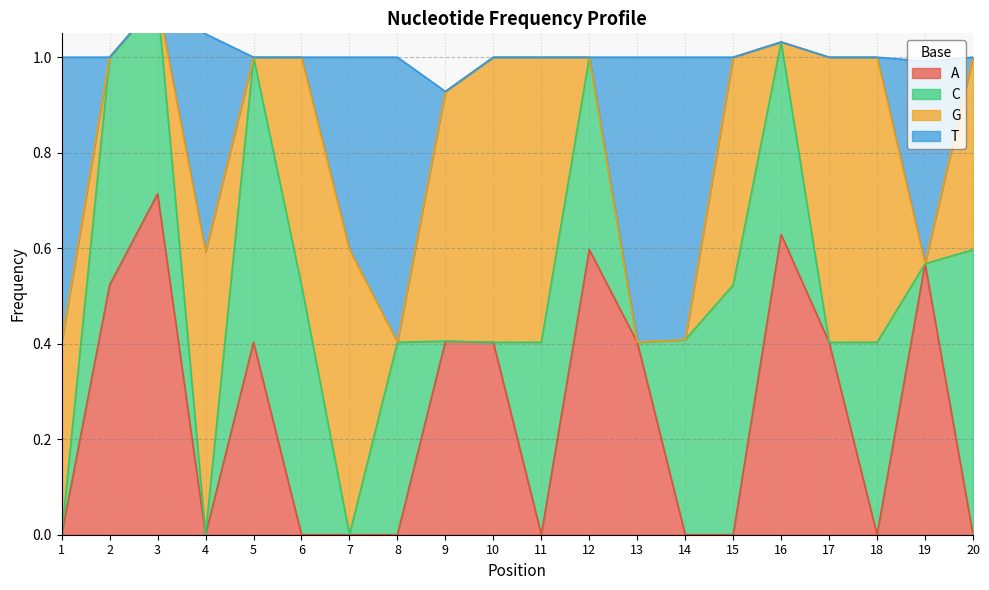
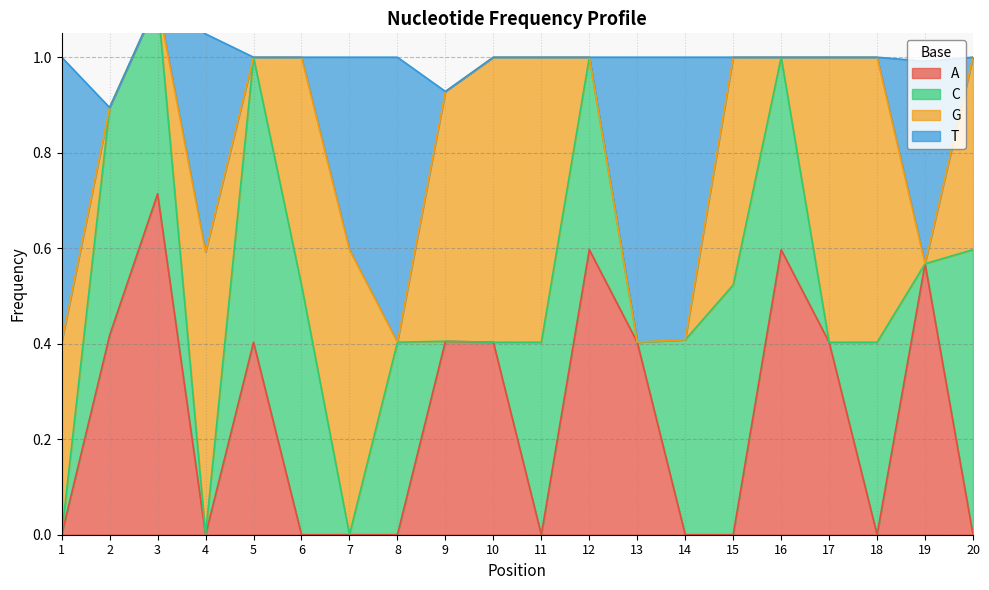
  {
    "A": {
-     "2": 0.52,
+     "2": 0.42,
      "3": 0.71,
      "5": 0.40,
      "6": 0.00,
      "8": 0.00,
      "11": 0.00,
      "12": 0.60,
      "14": 0.00,
      "15": 0.00,
-     "16": 0.63,
+     "16": 0.60,
      "18": 0.00,
      "20": 0.00
    },
    "C": {
      "6": 0.52,
      "11": 0.40,
      "15": 0.52,
      "18": 0.40,
      "20": 0.60
    },
    "G": {
      "1": 0.40,
      "4": 0.59,
      "7": 0.60
    },
    "T": {
      "1": 0.60,
      "4": 0.46,
      "7": 0.40,
      "8": 0.60,
      "13": 0.60,
      "14": 0.59
    }
  }
